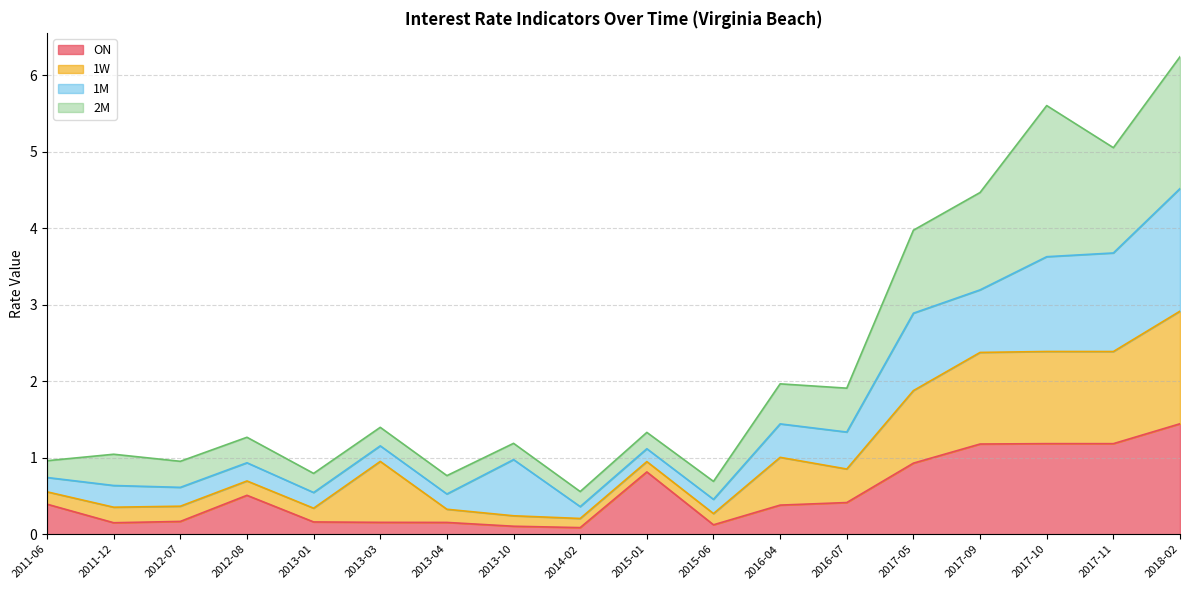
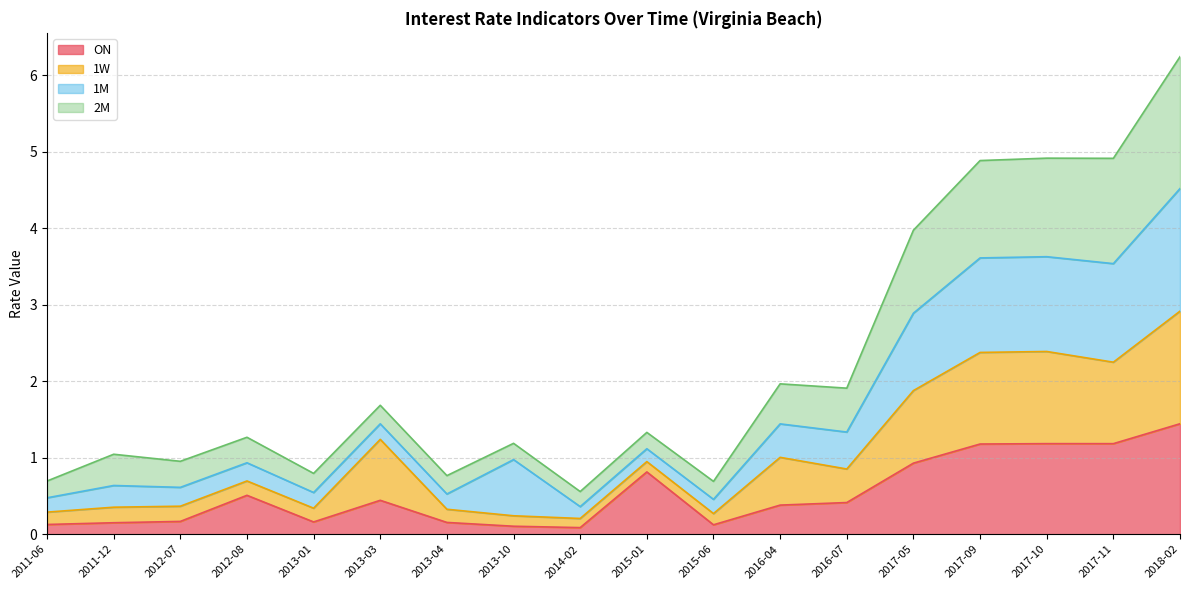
  {
    "ON": {
-     "2011-06": 0.4,
+     "2011-06": 0.1,
      "2011-12": 0.1,
      "2012-07": 0.2,
      "2012-08": 0.5,
      "2013-01": 0.2,
-     "2013-03": 0.2,
+     "2013-03": 0.4,
      "2013-04": 0.2,
      "2013-10": 0.1,
      "2014-02": 0.1,
      "2015-01": 0.8,
      "2015-06": 0.1,
      "2016-04": 0.4,
      "2016-07": 0.4,
      "2017-05": 0.9,
      "2017-09": 1.2,
      "2017-10": 1.2,
      "2017-11": 1.2,
      "2018-02": 1.4
    },
    "1W": {
      "2011-06": 0.2,
      "2011-12": 0.2,
      "2012-07": 0.2,
      "2012-08": 0.2,
      "2013-01": 0.2,
      "2013-03": 0.8,
      "2013-04": 0.2,
      "2013-10": 0.1,
      "2014-02": 0.1,
      "2015-01": 0.1,
      "2015-06": 0.1,
      "2016-04": 0.6,
      "2016-07": 0.4,
      "2017-05": 0.9,
      "2017-09": 1.2,
      "2017-10": 1.2,
-     "2017-11": 1.2,
+     "2017-11": 1.1,
      "2018-02": 1.5
    },
    "1M": {
      "2011-06": 0.2,
      "2011-12": 0.3,
      "2012-07": 0.2,
      "2012-08": 0.2,
      "2013-01": 0.2,
      "2013-03": 0.2,
      "2013-04": 0.2,
      "2013-10": 0.7,
      "2014-02": 0.2,
      "2015-01": 0.2,
      "2015-06": 0.2,
      "2016-04": 0.4,
      "2016-07": 0.5,
      "2017-05": 1.0,
-     "2017-09": 0.8,
+     "2017-09": 1.2,
      "2017-10": 1.2,
      "2017-11": 1.3,
      "2018-02": 1.6
    },
    "2M": {
      "2011-06": 0.2,
      "2011-12": 0.4,
      "2012-07": 0.3,
      "2012-08": 0.3,
      "2013-01": 0.2,
      "2013-03": 0.2,
      "2013-04": 0.2,
      "2013-10": 0.2,
      "2014-02": 0.2,
      "2015-01": 0.2,
      "2015-06": 0.2,
      "2016-04": 0.5,
      "2016-07": 0.6,
      "2017-05": 1.1,
      "2017-09": 1.3,
-     "2017-10": 2.0,
+     "2017-10": 1.3,
      "2017-11": 1.4,
      "2018-02": 1.7
    }
  }
